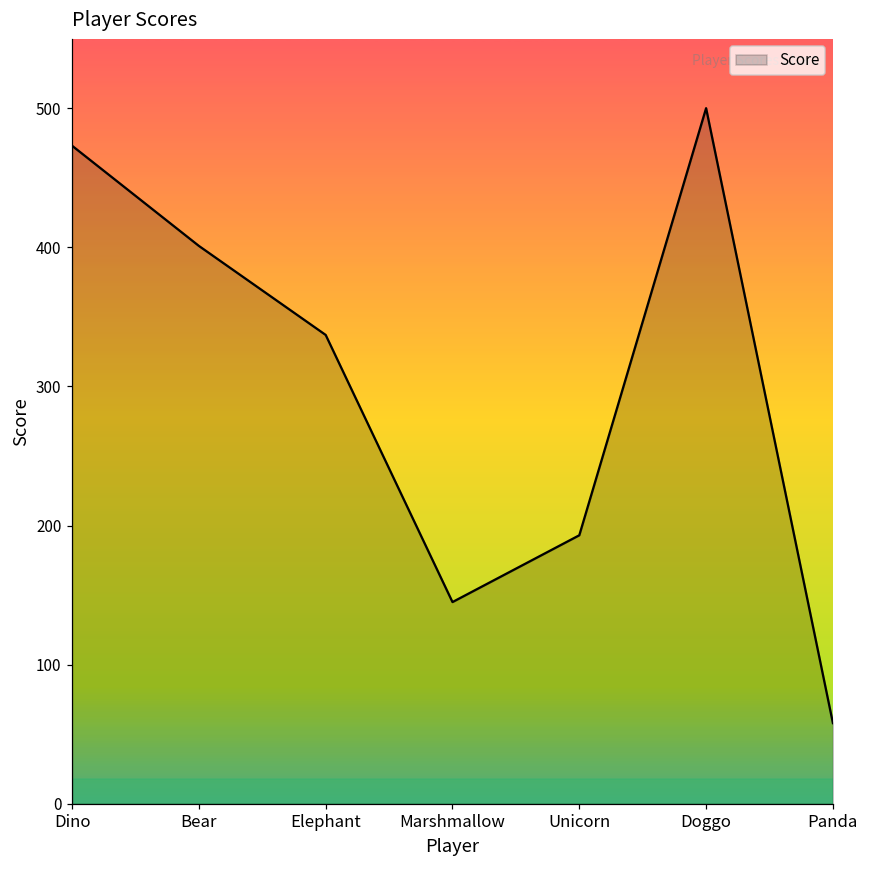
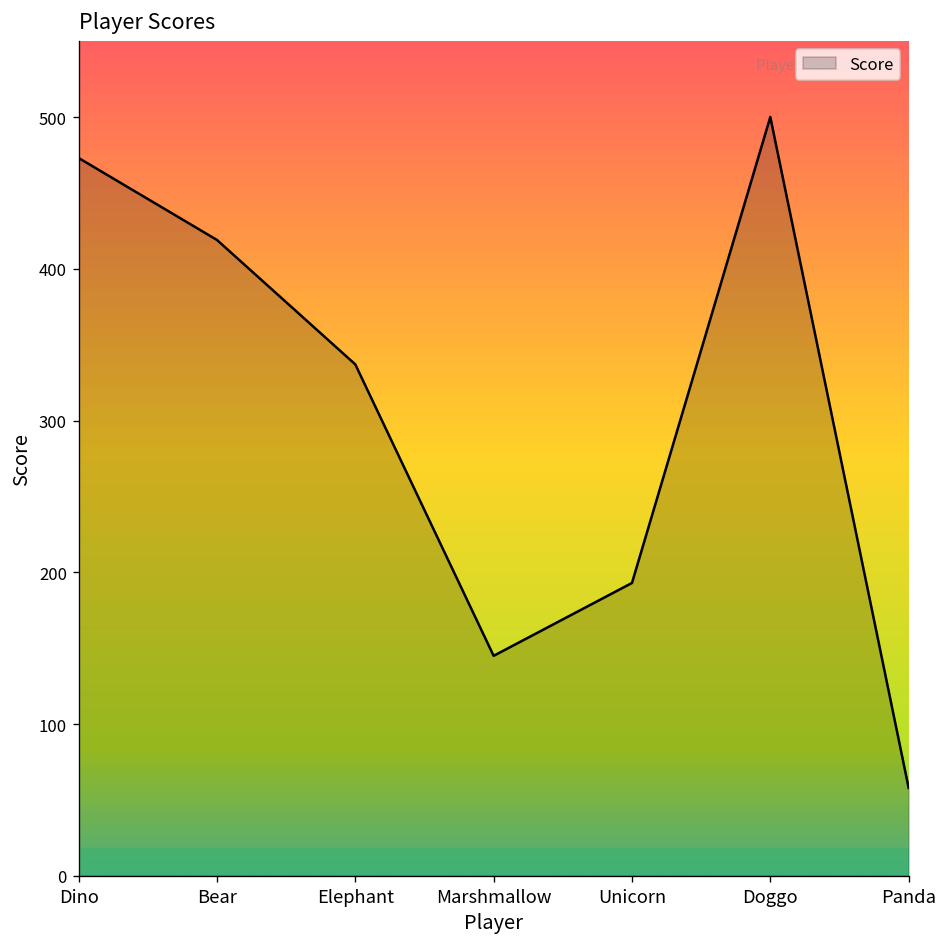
  {
    "Dino": 473,
-   "Bear": 401,
+   "Bear": 419,
    "Elephant": 337,
    "Marshmallow": 145,
    "Unicorn": 193,
    "Doggo": 500,
    "Panda": 58
  }
